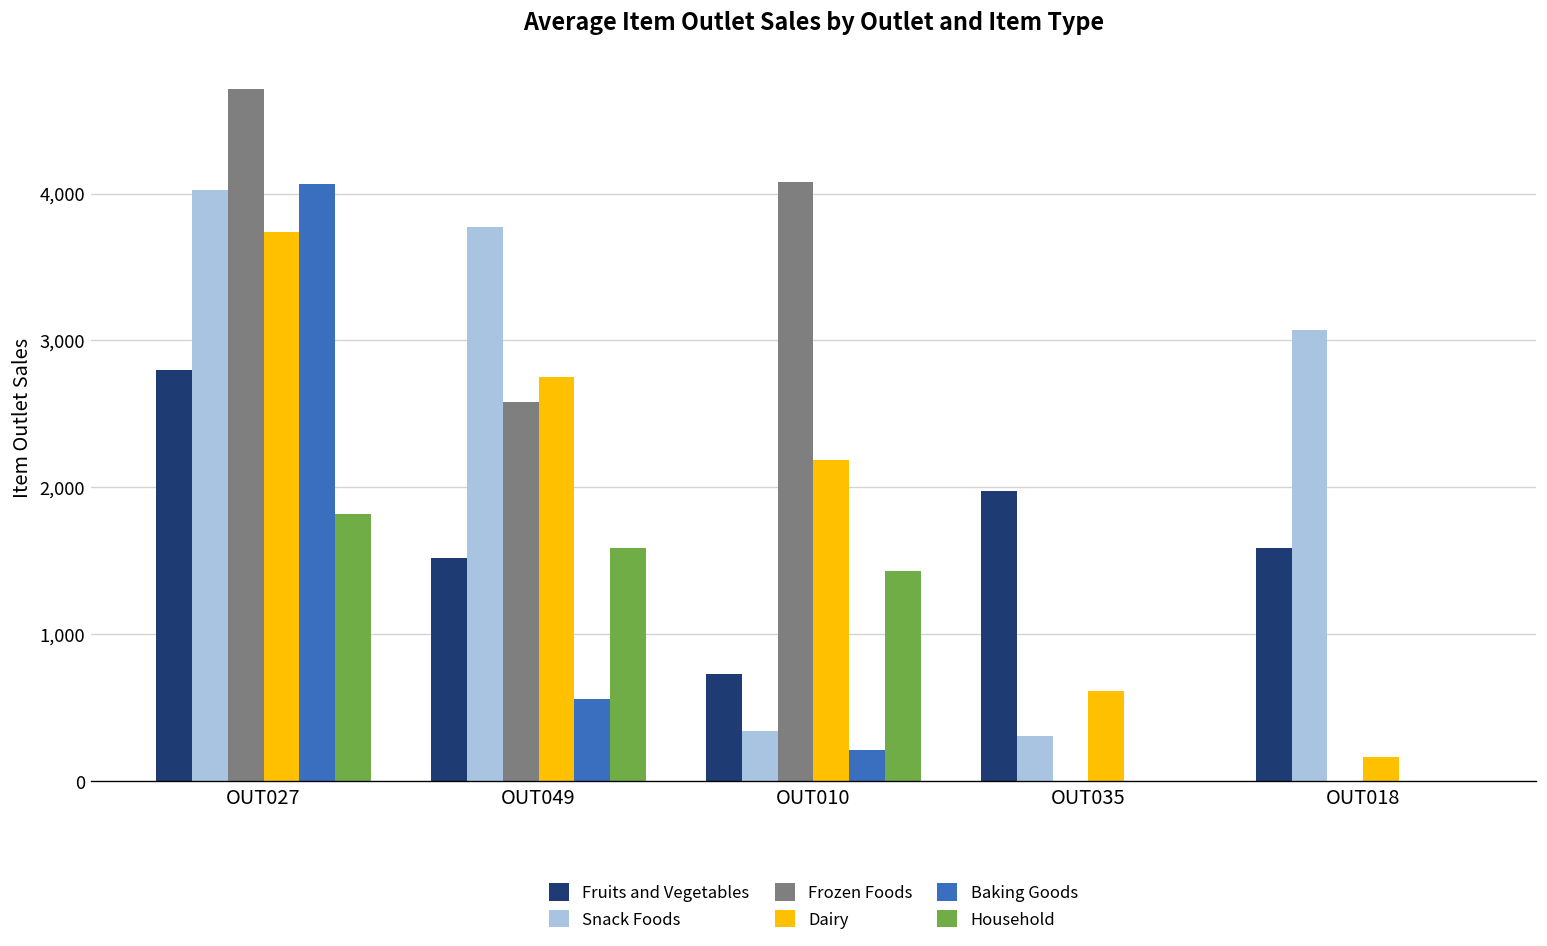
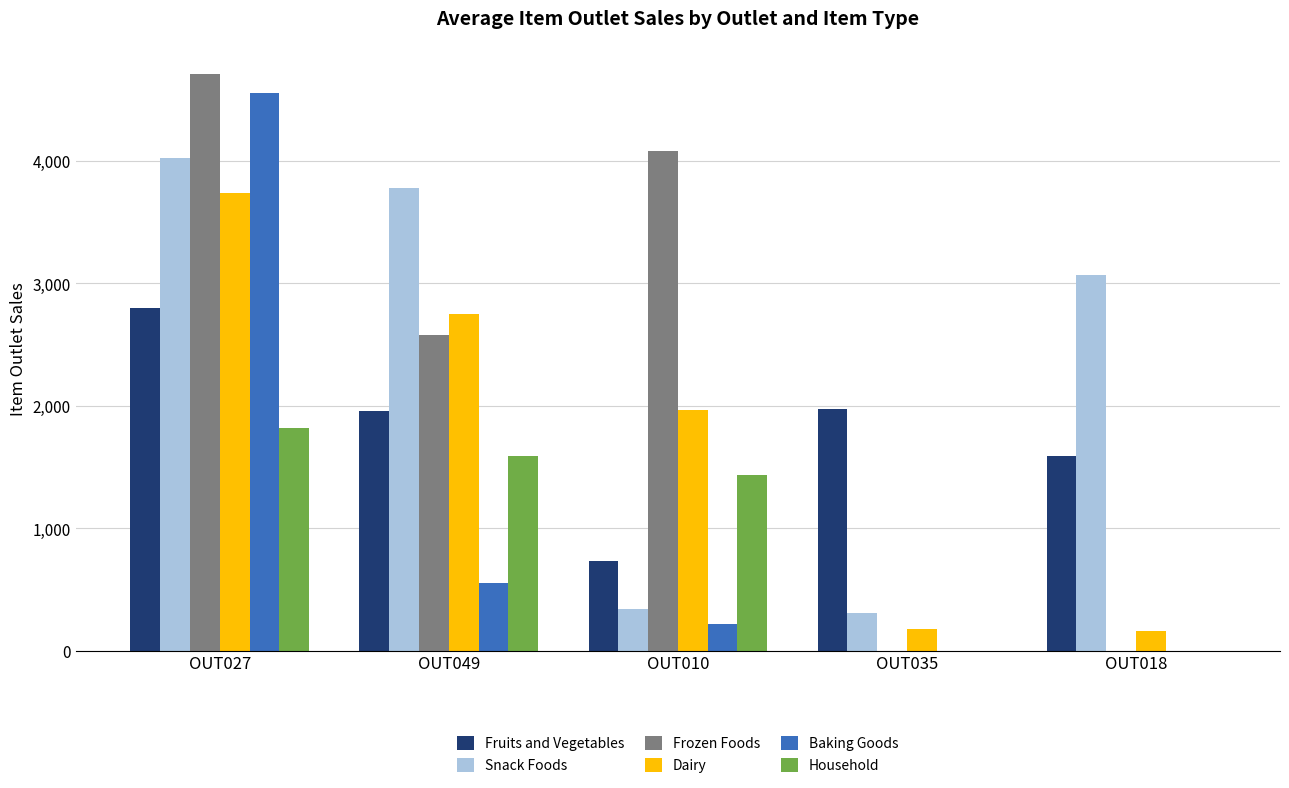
  {
    "Fruits and Vegetables": {
      "OUT027": "2,800",
-     "OUT049": "1,520",
+     "OUT049": "1,950",
      "OUT010": "730",
      "OUT035": "1,980",
      "OUT018": "1,590"
    },
    "Snack Foods": {
      "OUT027": "4,020",
      "OUT049": "3,780",
      "OUT010": "340",
      "OUT035": "310",
      "OUT018": "3,070"
    },
    "Frozen Foods": {
      "OUT027": "4,710",
      "OUT049": "2,580",
      "OUT010": "4,080",
      "OUT035": "0",
      "OUT018": "0"
    },
    "Dairy": {
      "OUT027": "3,740",
      "OUT049": "2,750",
-     "OUT010": "2,190",
-     "OUT035": "620",
+     "OUT010": "1,960",
+     "OUT035": "180",
      "OUT018": "160"
    },
    "Baking Goods": {
-     "OUT027": "4,060",
+     "OUT027": "4,560",
      "OUT049": "560",
      "OUT010": "210",
      "OUT035": "0",
      "OUT018": "0"
    },
    "Household": {
      "OUT027": "1,820",
      "OUT049": "1,590",
      "OUT010": "1,430",
      "OUT035": "0",
      "OUT018": "0"
    }
  }
